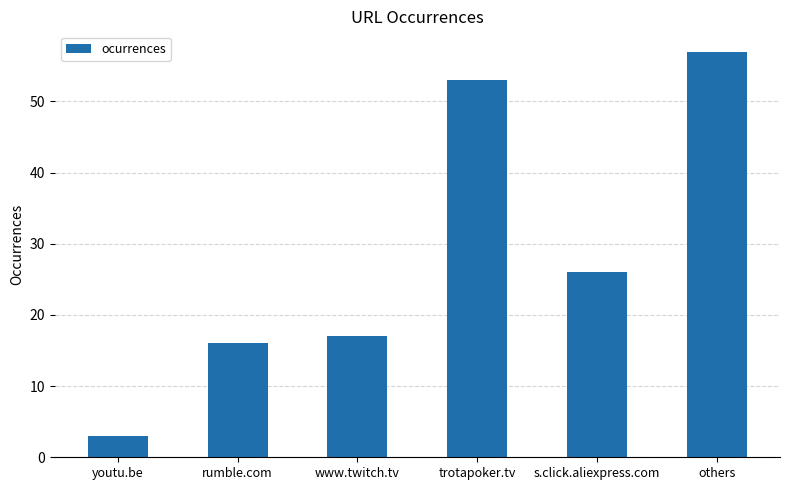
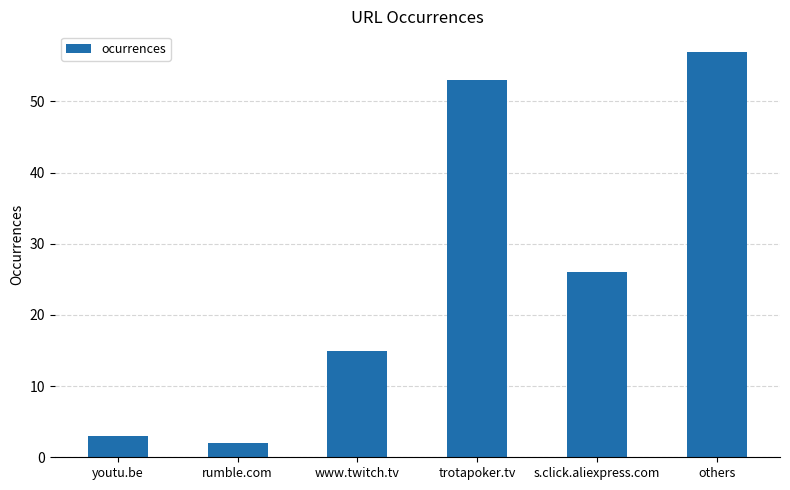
  {
    "youtu.be": 3,
-   "rumble.com": 16,
-   "www.twitch.tv": 17,
+   "rumble.com": 2,
+   "www.twitch.tv": 15,
    "trotapoker.tv": 53,
    "s.click.aliexpress.com": 26,
    "others": 57
  }
